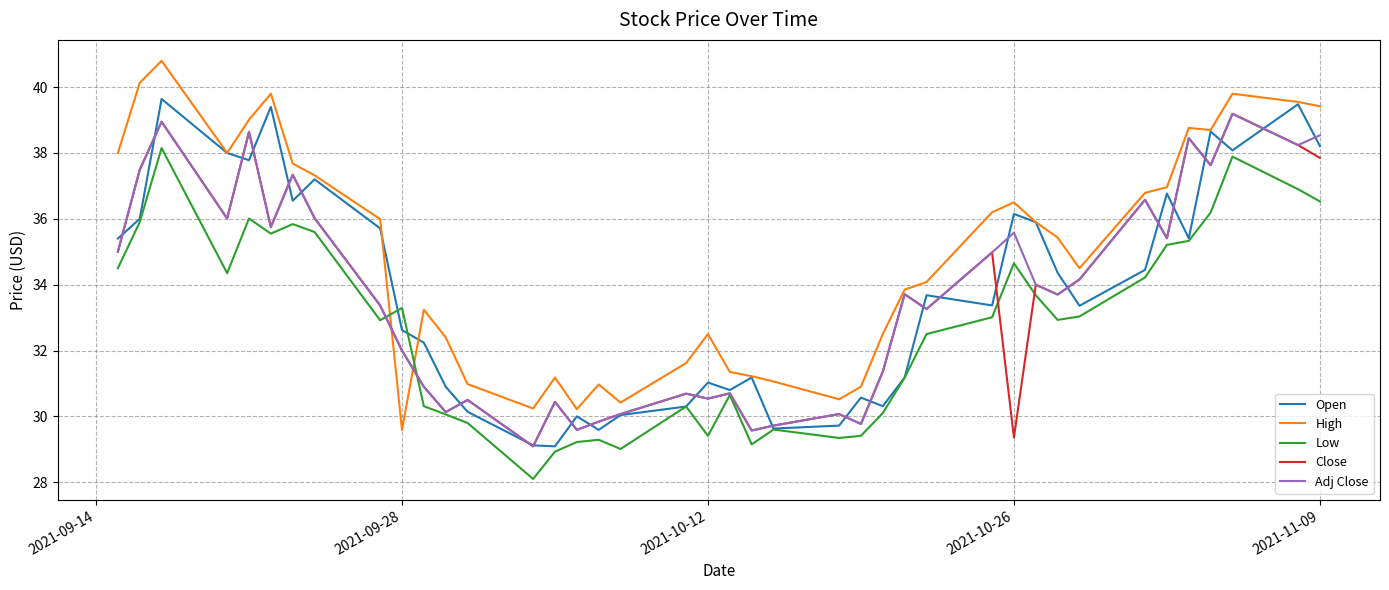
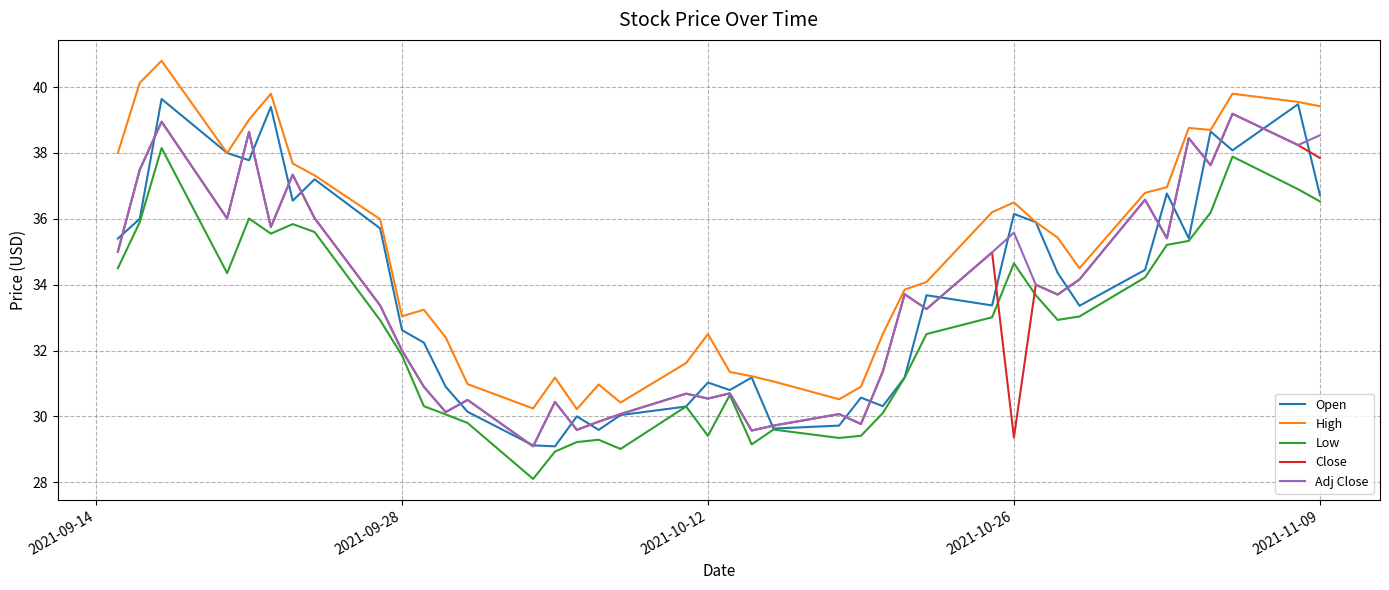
  {
    "Open": {
      "2021-09-28": 32.6,
      "2021-10-12": 31.0,
      "2021-10-26": 36.1,
-     "2021-11-09": 38.2
+     "2021-11-09": 36.7
    },
    "High": {
-     "2021-09-28": 29.6,
+     "2021-09-28": 33.0,
      "2021-10-12": 32.5,
      "2021-10-26": 36.5,
      "2021-11-09": 39.4
    },
    "Low": {
-     "2021-09-28": 33.3,
+     "2021-09-28": 31.9,
      "2021-10-12": 29.4,
      "2021-10-26": 34.7,
      "2021-11-09": 36.5
    },
    "Close": {
      "2021-10-26": 29.4,
      "2021-11-09": 37.8
    },
    "Adj Close": {
      "2021-10-26": 35.6,
      "2021-11-09": 38.5
    }
  }
